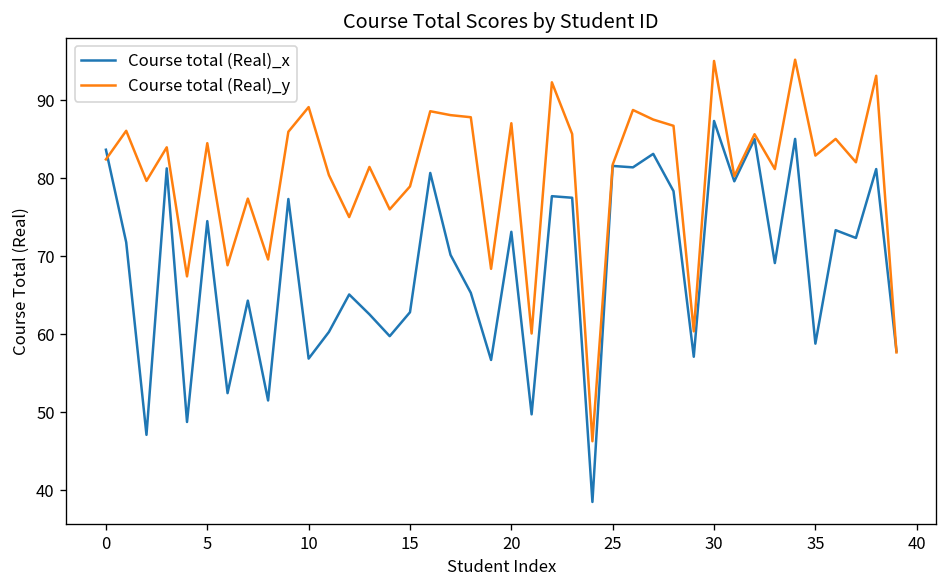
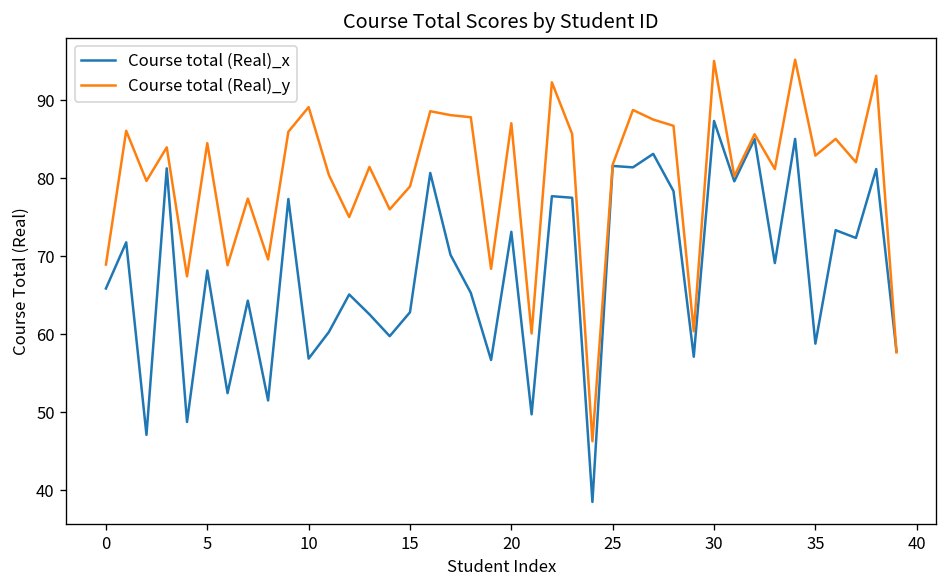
  {
    "Course total (Real)_x": {
-     "0": 84,
-     "5": 75,
+     "0": 66,
+     "5": 68,
      "10": 57,
      "15": 63,
      "20": 73,
      "30": 87,
      "35": 59
    },
    "Course total (Real)_y": {
-     "0": 82,
+     "0": 69,
      "5": 85,
      "10": 89,
      "15": 79,
      "20": 87,
      "30": 95,
      "35": 83
    }
  }
